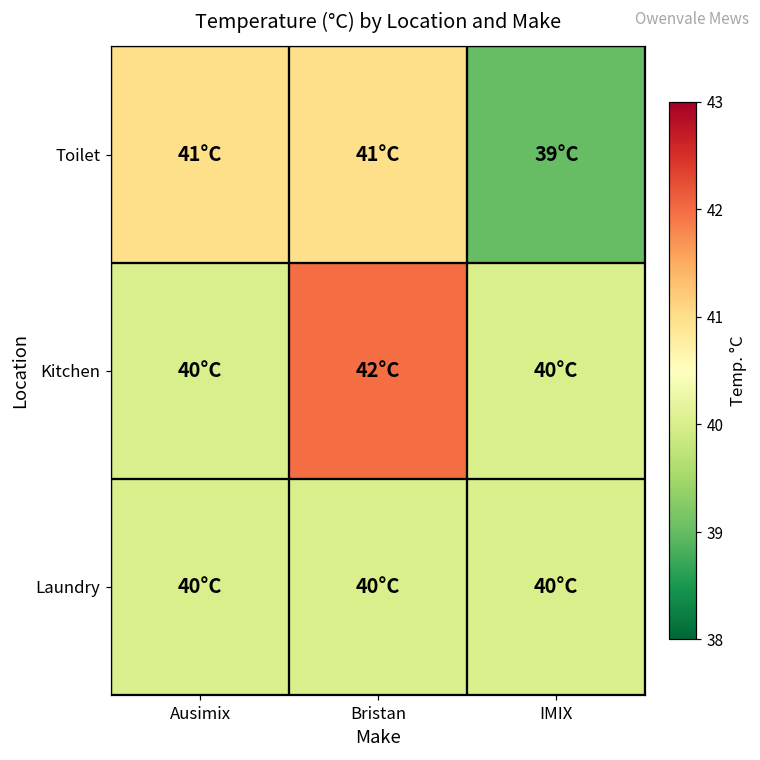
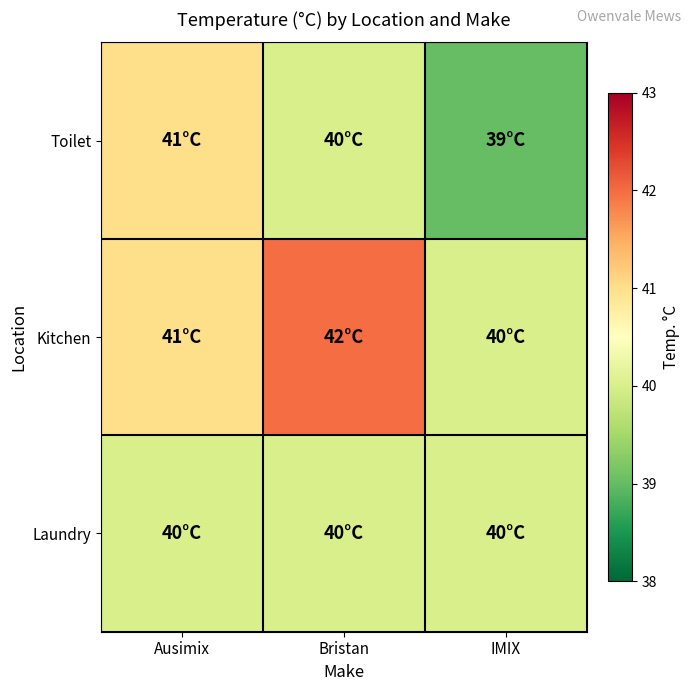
  {
    "Toilet": {
      "Ausimix": "41°C",
-     "Bristan": "41°C",
+     "Bristan": "40°C",
      "IMIX": "39°C"
    },
    "Kitchen": {
-     "Ausimix": "40°C",
+     "Ausimix": "41°C",
      "Bristan": "42°C",
      "IMIX": "40°C"
    },
    "Laundry": {
      "Ausimix": "40°C",
      "Bristan": "40°C",
      "IMIX": "40°C"
    }
  }
